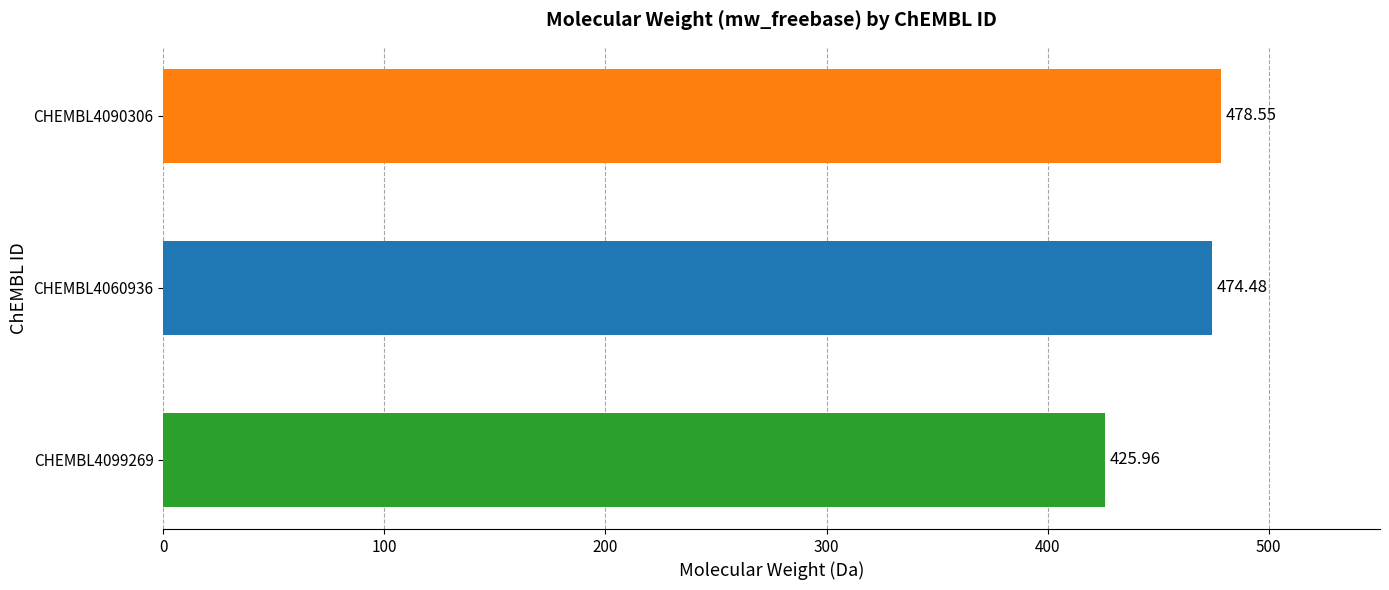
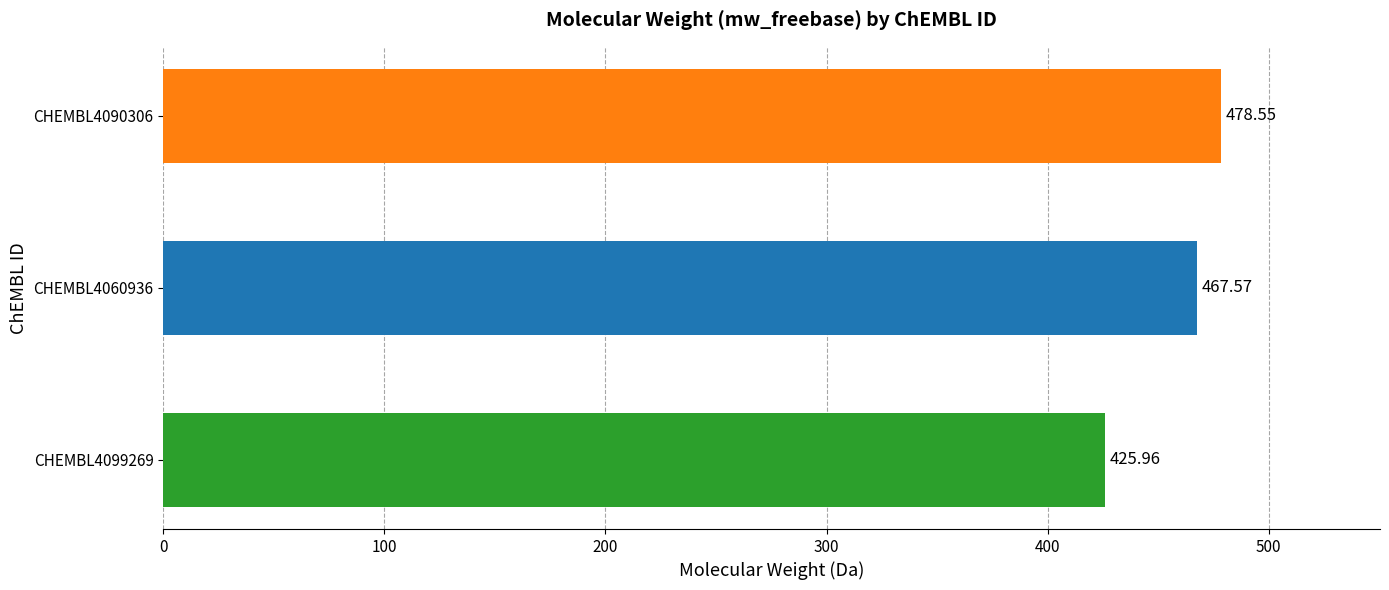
  {
    "CHEMBL4090306": 478.55,
-   "CHEMBL4060936": 474.48,
+   "CHEMBL4060936": 467.57,
    "CHEMBL4099269": 425.96
  }
